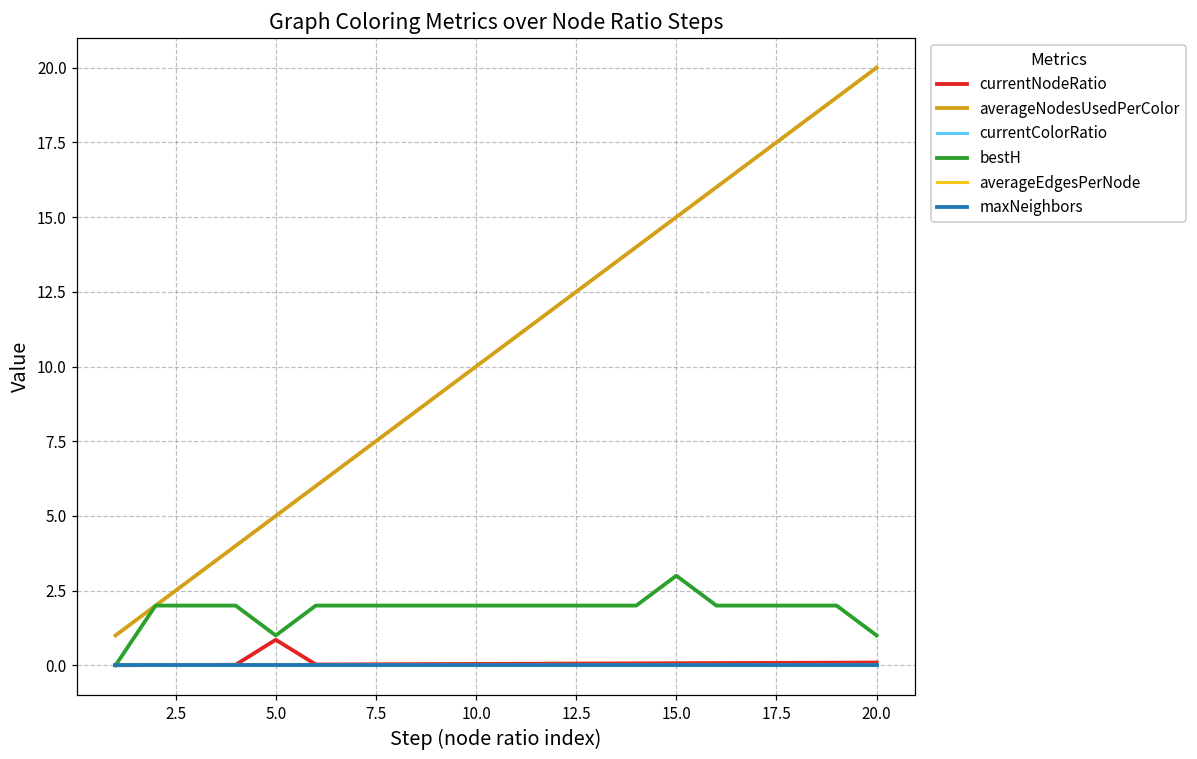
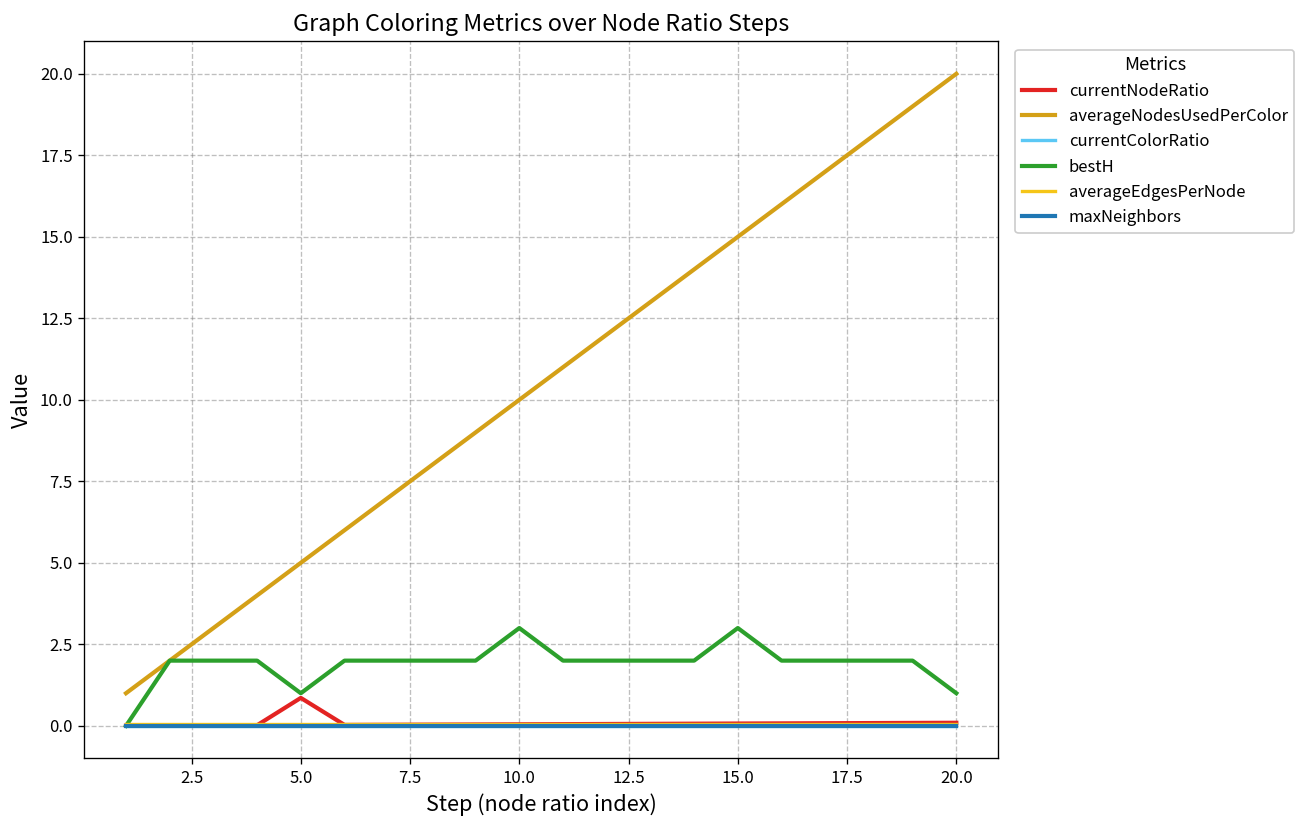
  {
    "currentNodeRatio": {
      "5.0": 0.9
    },
    "bestH": {
      "5.0": 1,
-     "10.0": 2,
+     "10.0": 3,
      "15.0": 3,
      "20.0": 1
    }
  }
